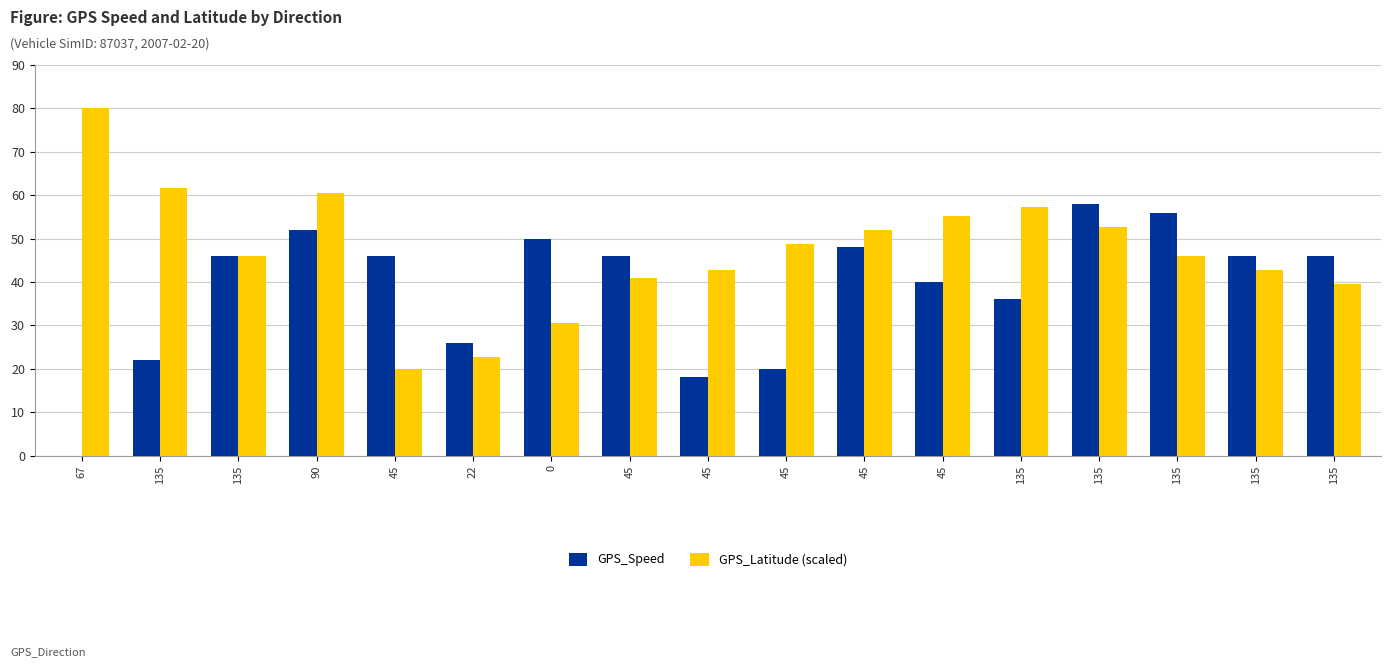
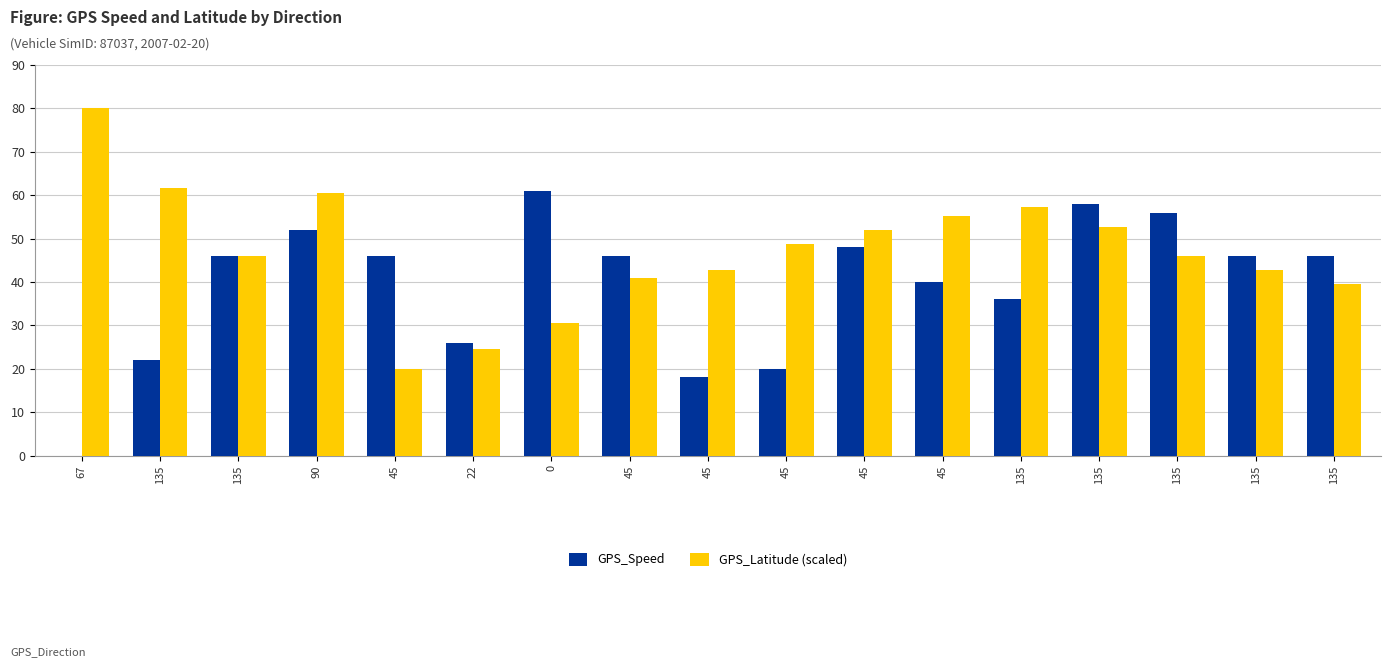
  {
    "GPS_Speed": {
      "67": 0,
      "90": 52,
      "22": 26,
-     "0": 50
+     "0": 61
    },
    "GPS_Latitude (scaled)": {
      "67": 80,
      "90": 60,
-     "22": 23,
+     "22": 25,
      "0": 30
    }
  }
